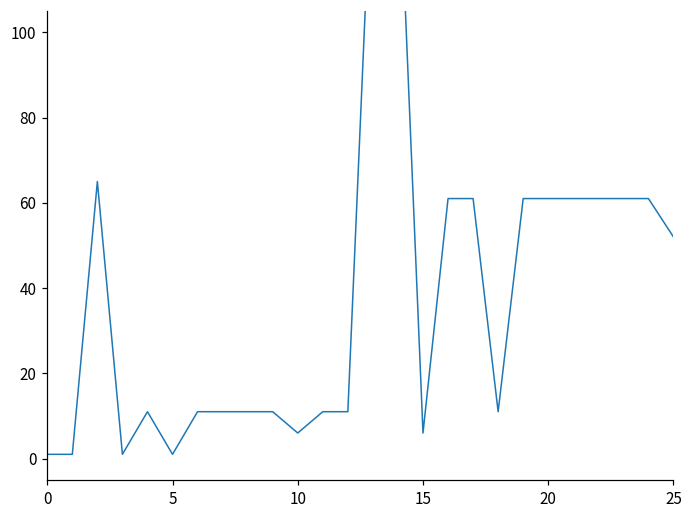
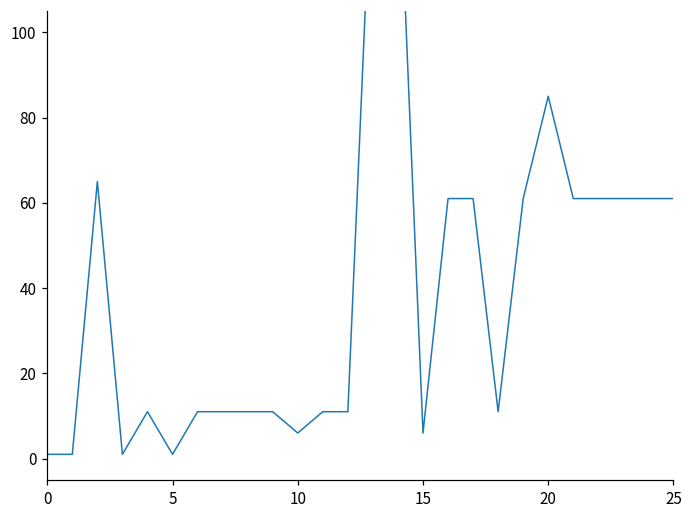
  {
    "0": 1,
    "5": 1,
    "10": 6,
    "15": 6,
-   "20": 61,
-   "25": 52
+   "20": 85,
+   "25": 61
  }
